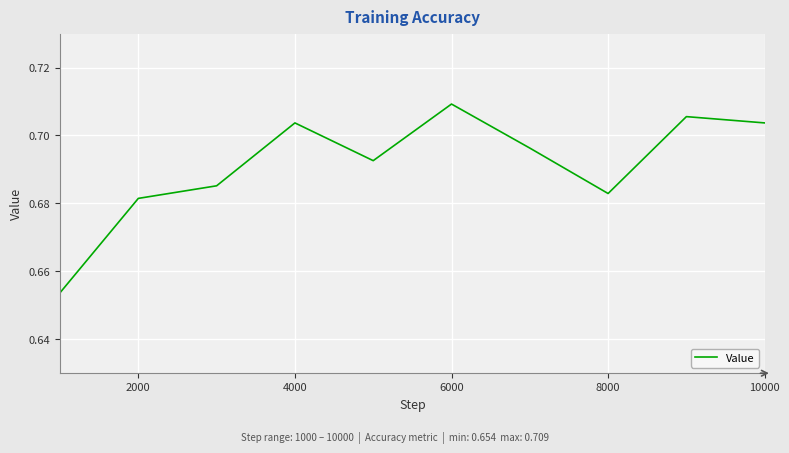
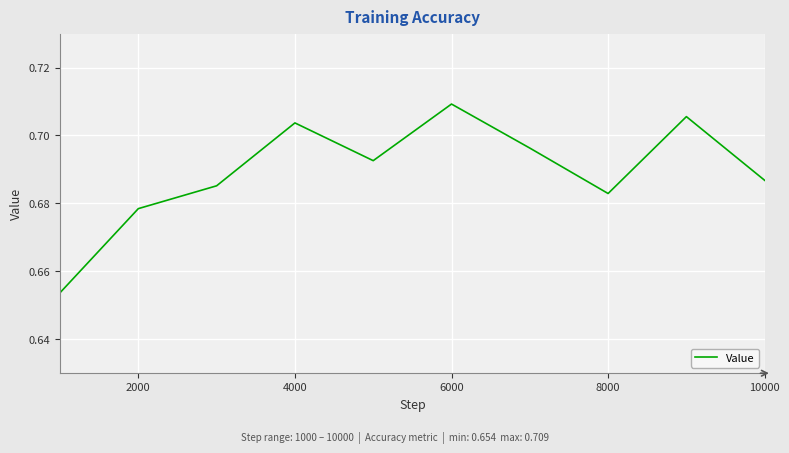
  {
-   "2000": 0.681,
+   "2000": 0.678,
    "4000": 0.704,
    "6000": 0.709,
    "8000": 0.683,
-   "10000": 0.704
+   "10000": 0.687
  }
